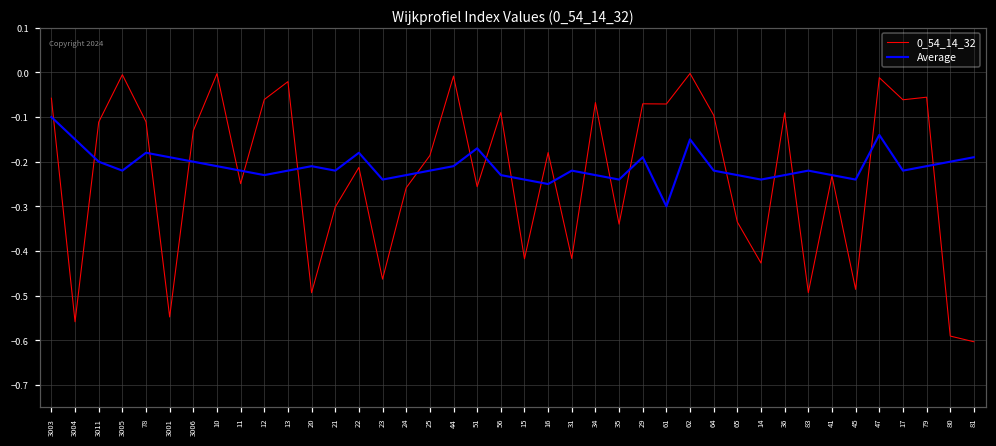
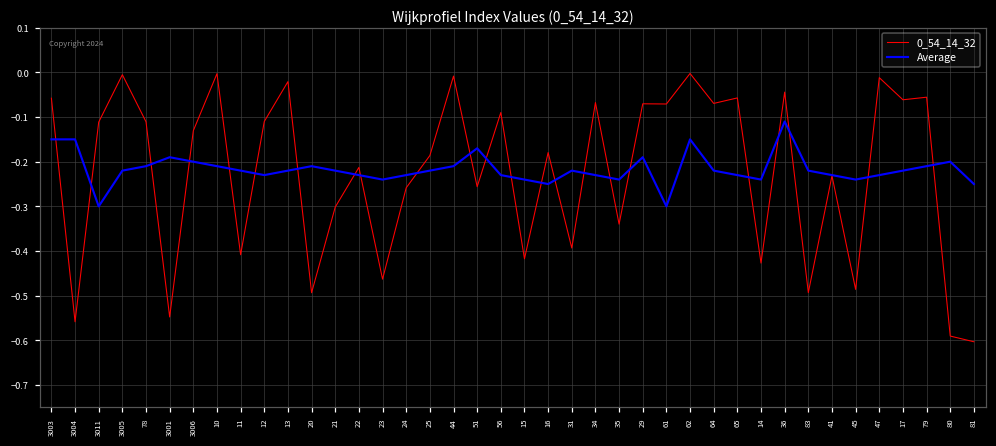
  {
    "0_54_14_32": {
      "3003": -0.06,
      "3004": -0.56,
      "3011": -0.11,
      "3005": -0.01,
      "78": -0.11,
      "3001": -0.55,
      "3006": -0.13,
      "10": 0.00,
-     "11": -0.25,
-     "12": -0.06,
+     "11": -0.41,
+     "12": -0.11,
      "13": -0.02,
      "20": -0.49,
      "21": -0.30,
      "22": -0.21,
      "23": -0.46,
      "24": -0.26,
      "25": -0.19,
      "44": -0.01,
      "51": -0.26,
      "56": -0.09,
      "15": -0.42,
      "16": -0.18,
-     "31": -0.42,
+     "31": -0.39,
      "34": -0.07,
      "35": -0.34,
      "29": -0.07,
      "61": -0.07,
      "62": 0.00,
-     "64": -0.10,
-     "65": -0.34,
+     "64": -0.07,
+     "65": -0.06,
      "14": -0.43,
-     "36": -0.09,
+     "36": -0.04,
      "83": -0.49,
      "45": -0.49,
      "47": -0.01,
      "17": -0.06,
      "79": -0.06,
      "80": -0.59,
      "81": -0.60
    },
    "Average": {
-     "3003": -0.10,
+     "3003": -0.15,
      "3004": -0.15,
-     "3011": -0.2,
+     "3011": -0.3,
      "3005": -0.22,
-     "78": -0.18,
+     "78": -0.21,
      "3001": -0.19,
      "3006": -0.20,
      "10": -0.21,
      "11": -0.22,
      "12": -0.23,
      "13": -0.22,
      "20": -0.21,
      "21": -0.22,
-     "22": -0.18,
+     "22": -0.23,
      "23": -0.24,
      "24": -0.23,
      "25": -0.22,
      "44": -0.21,
      "51": -0.17,
      "56": -0.23,
      "15": -0.24,
      "16": -0.25,
      "31": -0.22,
      "34": -0.23,
      "35": -0.24,
      "29": -0.19,
      "61": -0.30,
      "62": -0.15,
      "64": -0.22,
      "65": -0.23,
      "14": -0.24,
-     "36": -0.23,
+     "36": -0.11,
      "83": -0.22,
      "45": -0.24,
-     "47": -0.14,
+     "47": -0.23,
      "17": -0.22,
      "79": -0.21,
      "80": -0.20,
-     "81": -0.19
+     "81": -0.25
    }
  }
